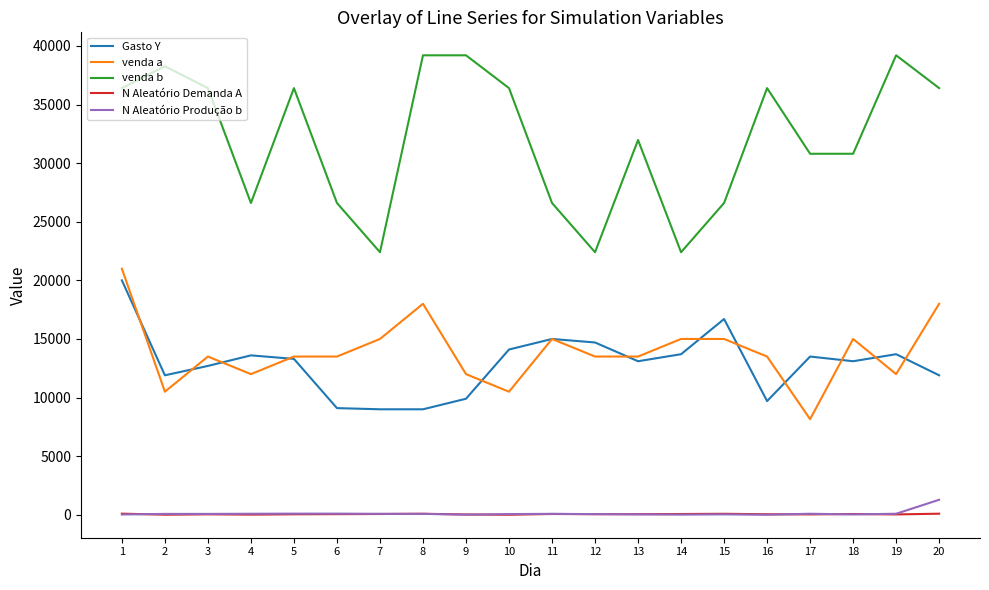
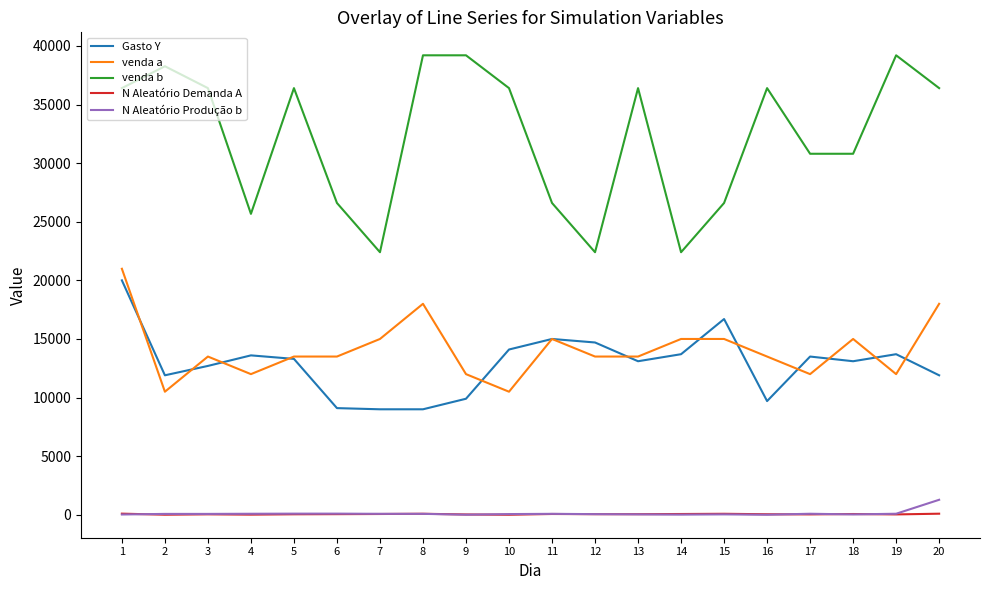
  {
    "Gasto Y": {
      "1": 20000,
      "2": 11900,
      "3": 12700,
      "4": 13600,
      "6": 9100,
      "7": 9000,
      "8": 9000,
      "9": 9900,
      "10": 14100,
      "12": 14700,
      "13": 13100,
      "14": 13700,
      "15": 16700,
      "16": 9700,
      "17": 13500,
      "18": 13100,
      "19": 13700,
      "20": 11900
    },
    "venda a": {
      "1": 21000,
      "2": 10500,
      "3": 13500,
      "4": 12000,
      "6": 13500,
      "7": 15000,
      "8": 18000,
      "9": 12000,
      "10": 10500,
      "12": 13500,
      "13": 13500,
      "14": 15000,
      "15": 15000,
      "16": 13500,
-     "17": 8200,
+     "17": 12000,
      "18": 15000,
      "19": 12000,
      "20": 18000
    },
    "venda b": {
-     "4": 26600,
+     "4": 25700,
      "5": 36400,
      "6": 26600,
      "7": 22400,
      "8": 39200,
      "9": 39200,
      "10": 36400,
      "11": 26600,
      "12": 22400,
-     "13": 32000,
+     "13": 36400,
      "14": 22400,
      "15": 26600,
      "16": 36400,
      "17": 30800,
      "18": 30800,
      "19": 39200,
      "20": 36400
    },
    "N Aleatório Demanda A": {
      "20": 100
    },
    "N Aleatório Produção b": {
      "20": 1300
    }
  }
